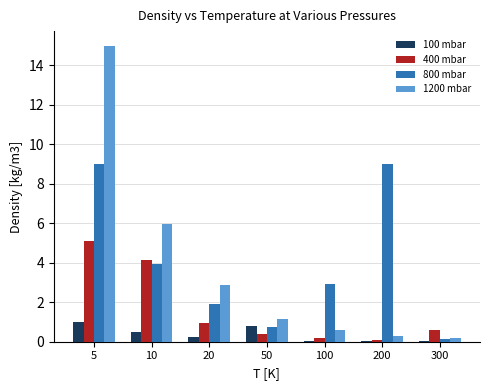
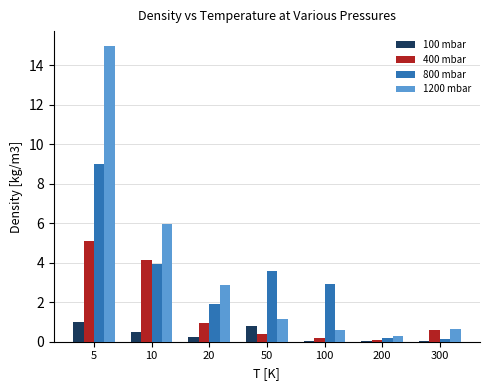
  {
    "100 mbar": {
      "5": 1.0,
      "10": 0.5,
      "20": 0.2,
      "50": 0.8
    },
    "400 mbar": {
      "5": 5.1,
      "10": 4.1,
      "20": 1.0,
      "50": 0.4,
      "100": 0.2,
      "300": 0.6
    },
    "800 mbar": {
      "5": 9.0,
      "10": 3.9,
      "20": 1.9,
-     "50": 0.8,
+     "50": 3.6,
      "100": 2.9,
-     "200": 9.0,
+     "200": 0.2,
      "300": 0.1
    },
    "1200 mbar": {
      "5": 15.0,
      "10": 6.0,
      "20": 2.9,
      "50": 1.2,
      "100": 0.6,
      "200": 0.3,
-     "300": 0.2
+     "300": 0.6
    }
  }
